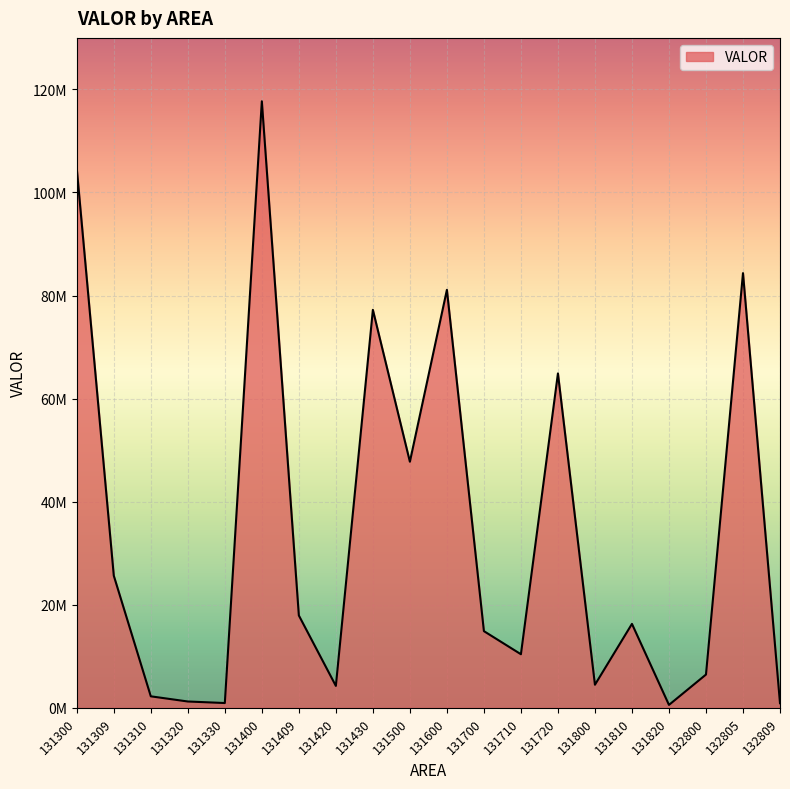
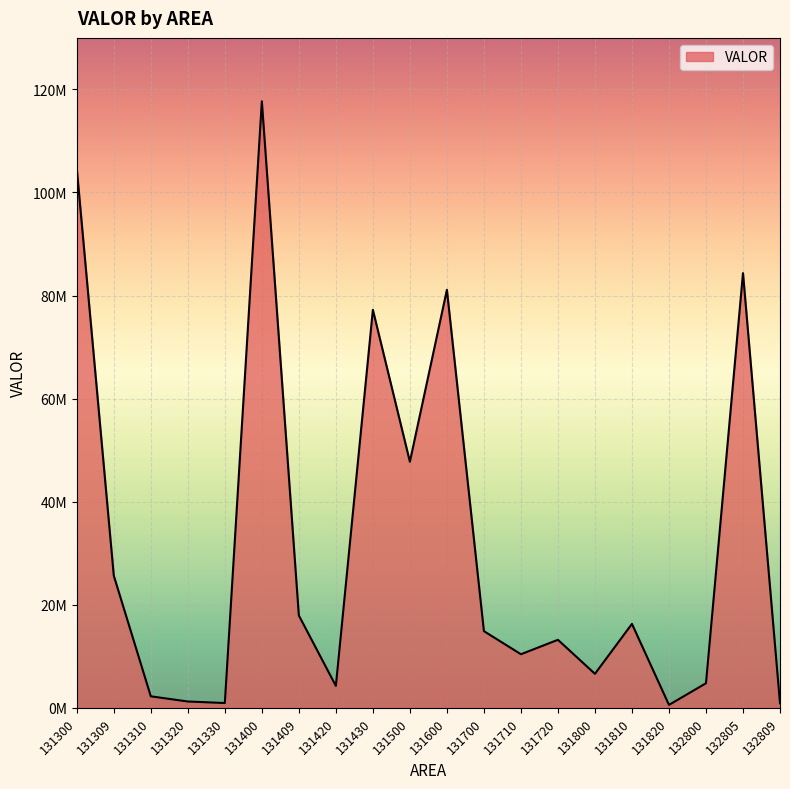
  {
    "131300": 105000000,
    "131309": 26000000,
    "131310": 2000000,
    "131320": 1000000,
    "131330": 1000000,
    "131400": 118000000,
    "131409": 18000000,
    "131420": 4000000,
    "131430": 77000000,
    "131500": 48000000,
    "131600": 81000000,
    "131700": 15000000,
    "131710": 10000000,
-   "131720": 65000000,
-   "131800": 4000000,
+   "131720": 13000000,
+   "131800": 7000000,
    "131810": 16000000,
    "131820": 1000000,
-   "132800": 6000000,
+   "132800": 5000000,
    "132805": 84000000,
    "132809": 1000000
  }
